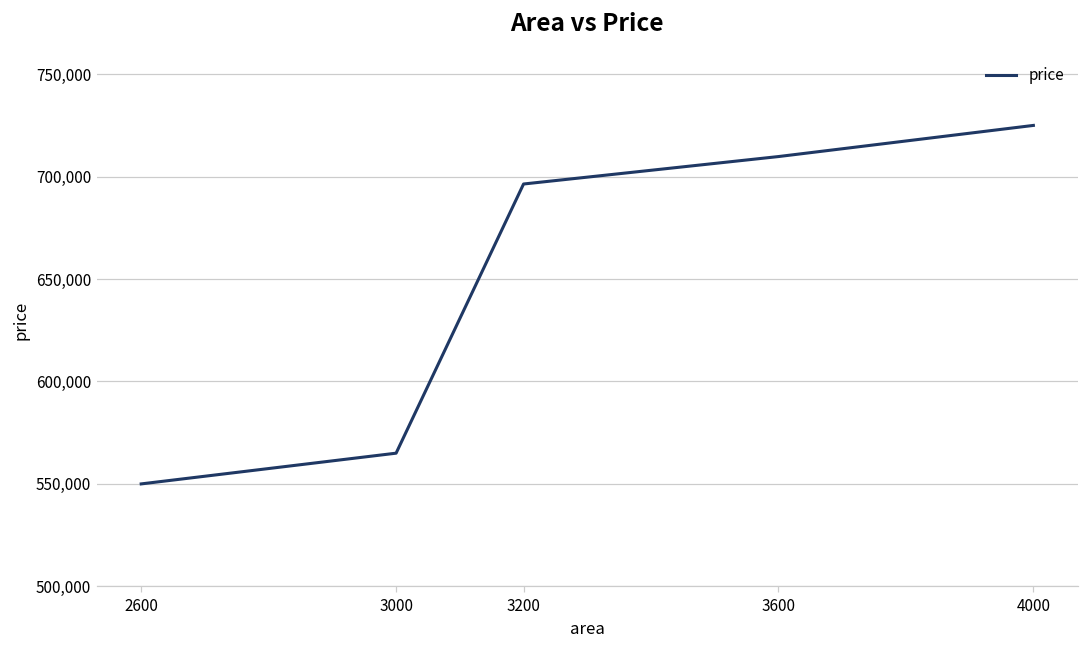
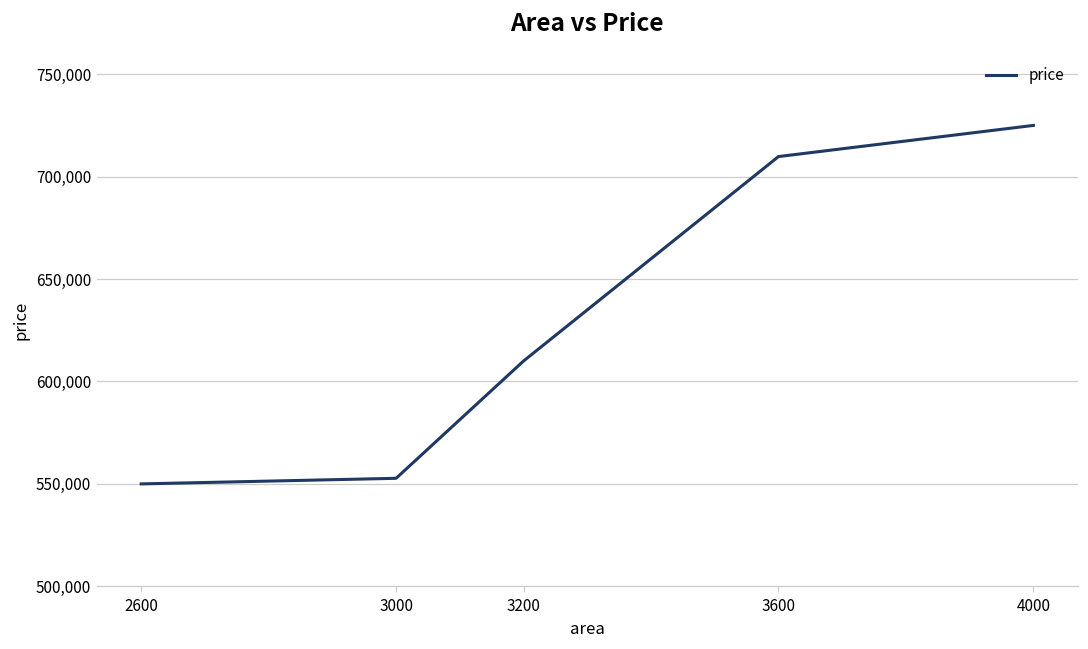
  {
    "2600": "550,000",
-   "3000": "565,000",
-   "3200": "696,000",
+   "3000": "553,000",
+   "3200": "610,000",
    "3600": "710,000",
    "4000": "725,000"
  }
